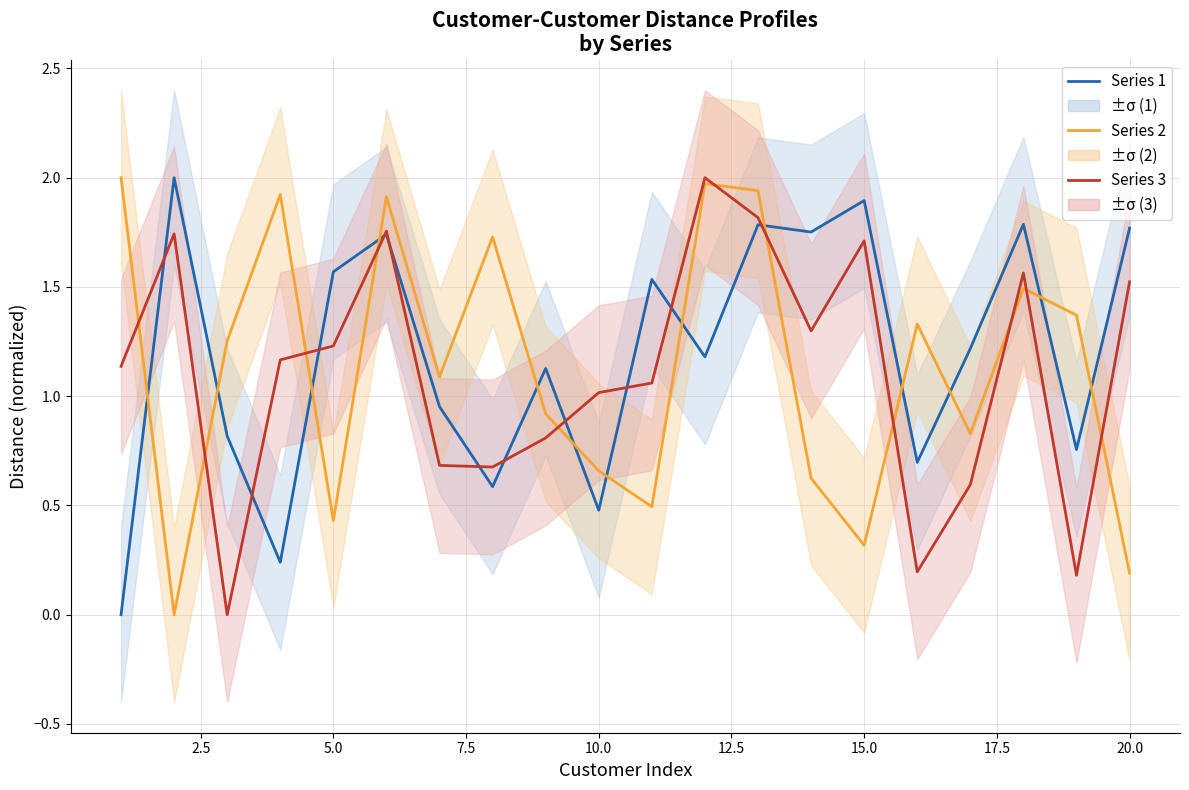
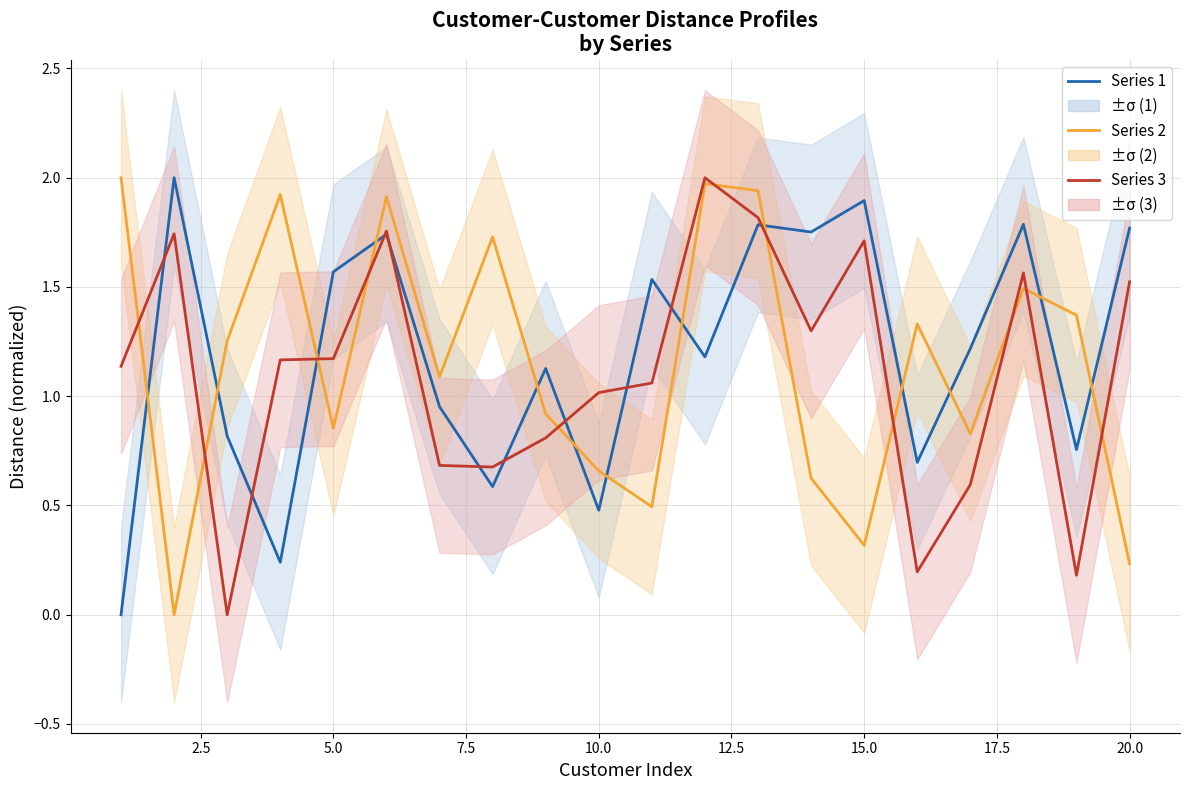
  {
    "Series 1": {
      "10.0": 0.48,
      "15.0": 1.90,
      "20.0": 1.77
    },
    "Series 2": {
-     "5.0": 0.43,
+     "5.0": 0.85,
      "10.0": 0.66,
      "15.0": 0.32,
-     "20.0": 0.19
+     "20.0": 0.23
    },
    "Series 3": {
-     "5.0": 1.23,
+     "5.0": 1.17,
      "10.0": 1.02,
      "15.0": 1.71,
      "20.0": 1.52
    }
  }
